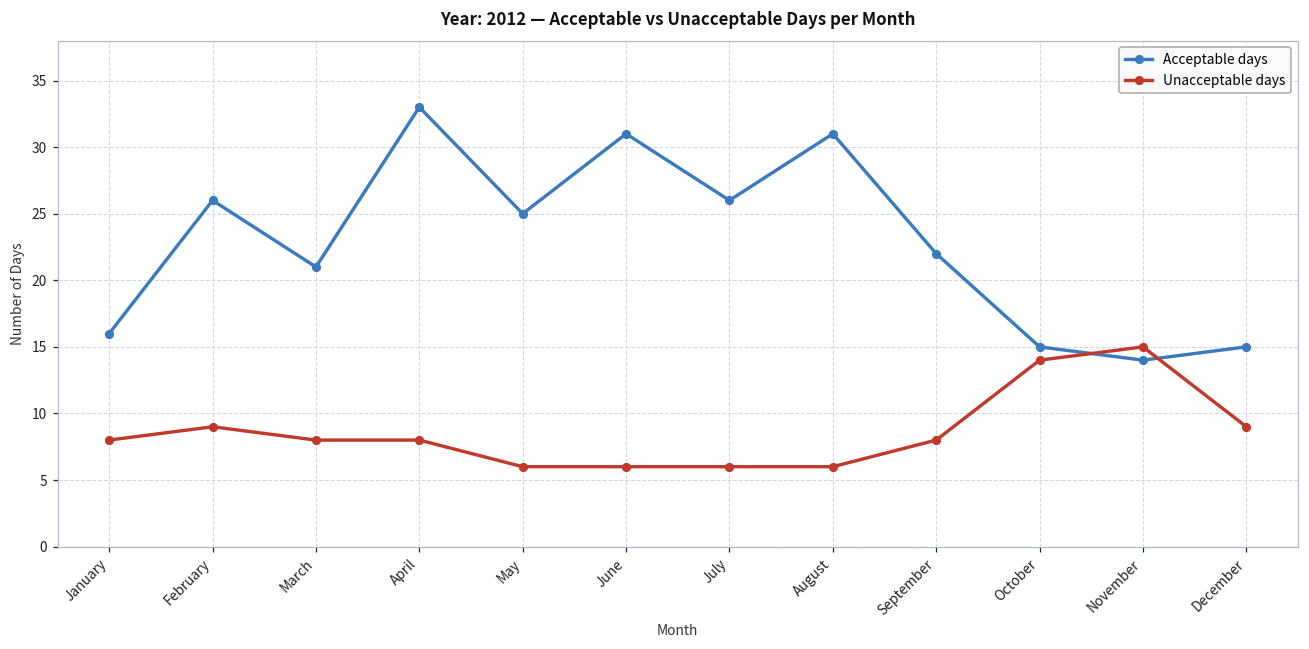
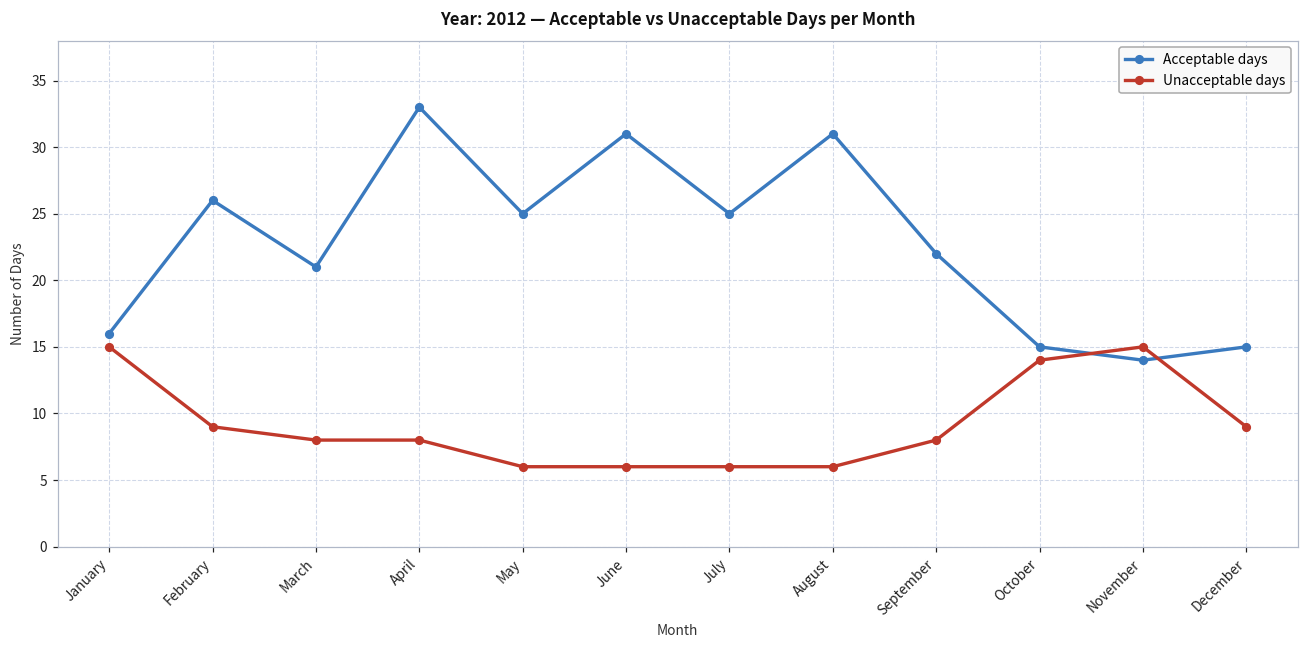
  {
    "Acceptable days": {
      "January": 16,
      "February": 26,
      "March": 21,
      "April": 33,
      "May": 25,
      "June": 31,
-     "July": 26,
+     "July": 25,
      "August": 31,
      "September": 22,
      "October": 15,
      "November": 14,
      "December": 15
    },
    "Unacceptable days": {
-     "January": 8,
+     "January": 15,
      "February": 9,
      "March": 8,
      "April": 8,
      "May": 6,
      "June": 6,
      "July": 6,
      "August": 6,
      "September": 8,
      "October": 14,
      "November": 15,
      "December": 9
    }
  }
